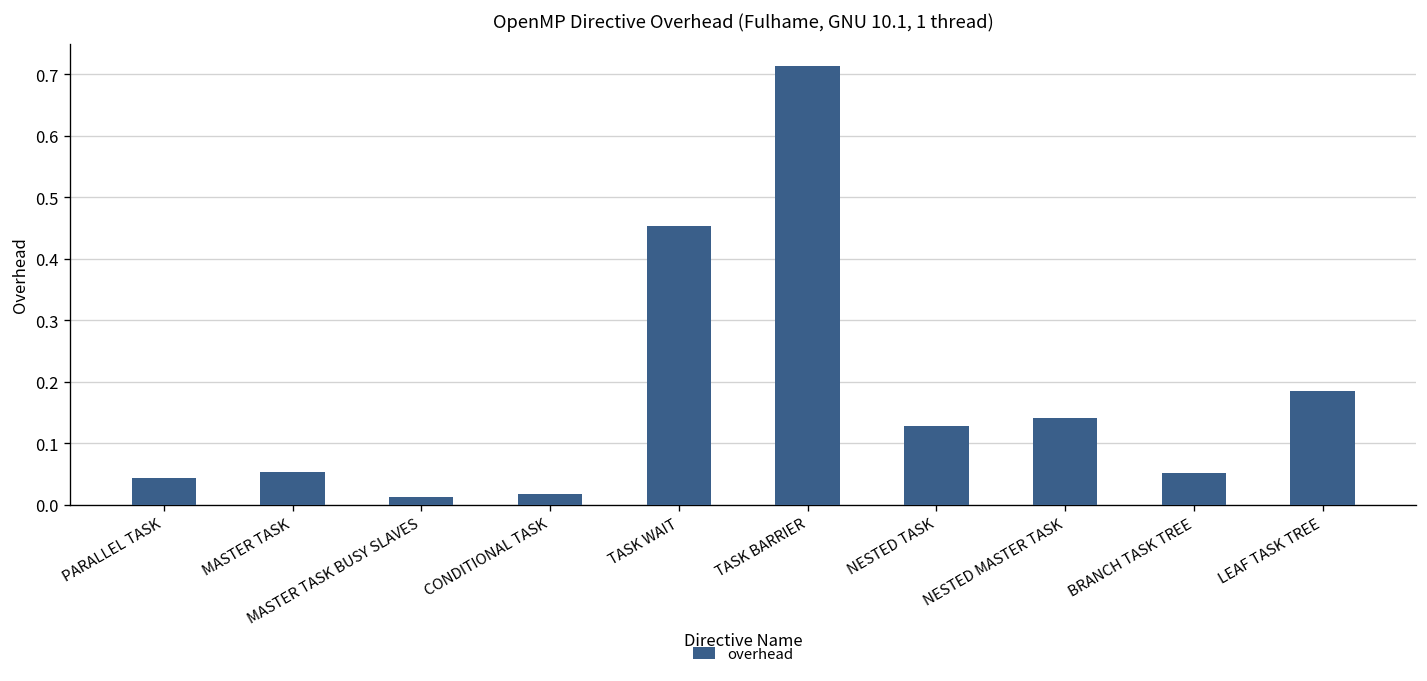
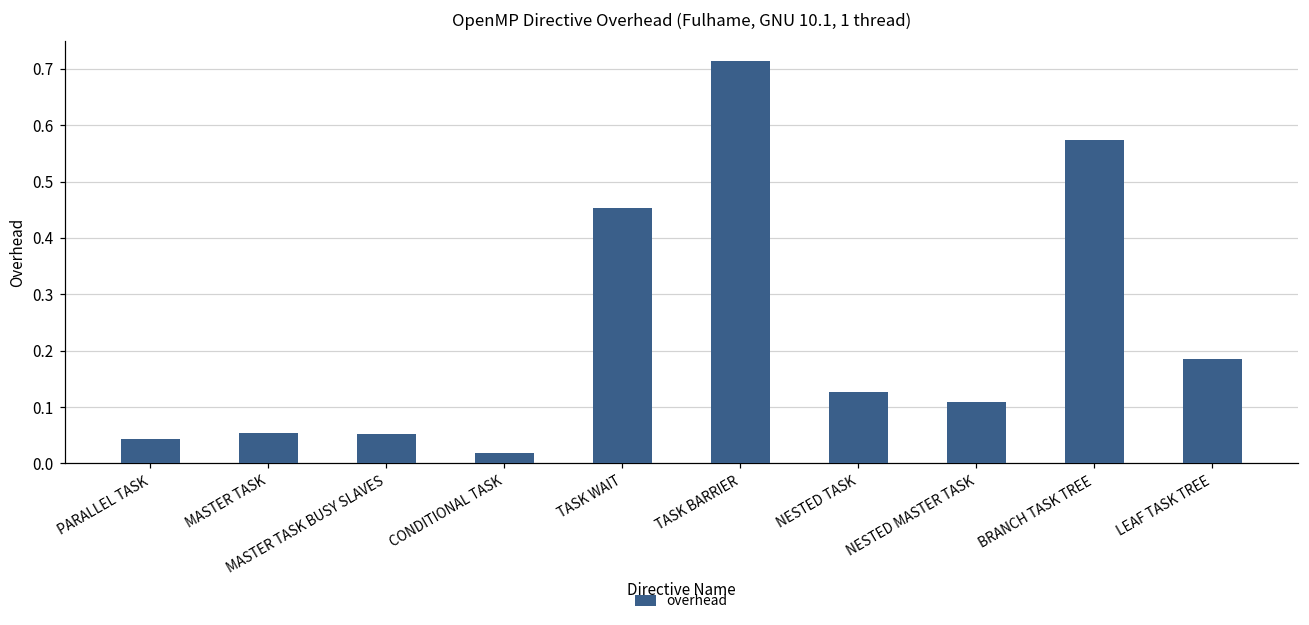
  {
    "PARALLEL TASK": 0.04,
    "MASTER TASK": 0.05,
-   "MASTER TASK BUSY SLAVES": 0.01,
+   "MASTER TASK BUSY SLAVES": 0.05,
    "CONDITIONAL TASK": 0.02,
    "TASK WAIT": 0.45,
    "TASK BARRIER": 0.71,
    "NESTED TASK": 0.13,
-   "NESTED MASTER TASK": 0.14,
-   "BRANCH TASK TREE": 0.05,
+   "NESTED MASTER TASK": 0.11,
+   "BRANCH TASK TREE": 0.57,
    "LEAF TASK TREE": 0.19
  }
